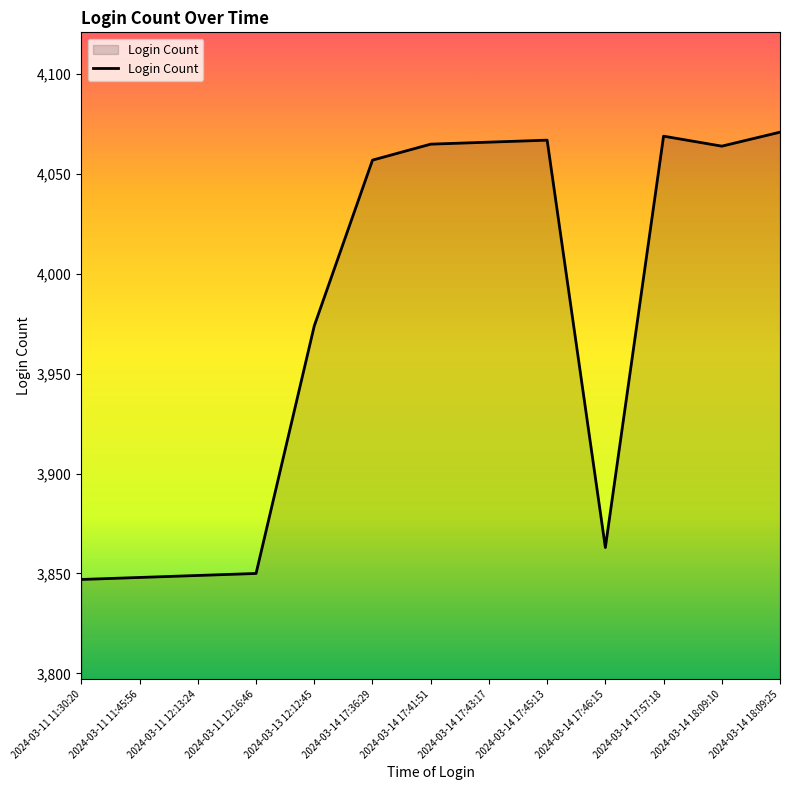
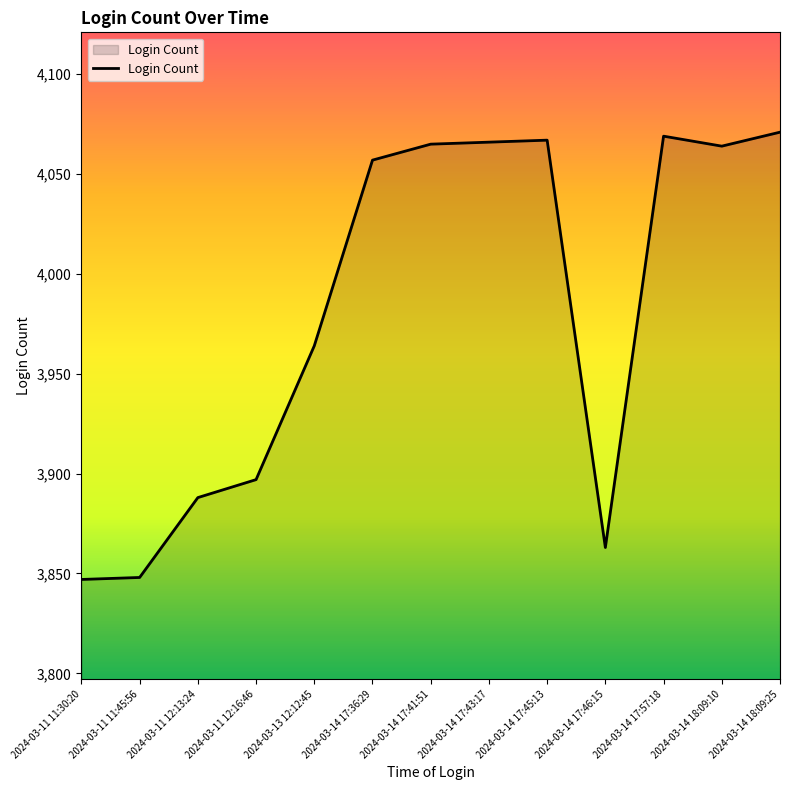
  {
    "2024-03-11 11:30:20": "3,847",
    "2024-03-11 11:45:56": "3,848",
-   "2024-03-11 12:13:24": "3,849",
-   "2024-03-11 12:16:46": "3,850",
-   "2024-03-13 12:12:45": "3,974",
+   "2024-03-11 12:13:24": "3,888",
+   "2024-03-11 12:16:46": "3,897",
+   "2024-03-13 12:12:45": "3,964",
    "2024-03-14 17:36:29": "4,057",
    "2024-03-14 17:41:51": "4,065",
    "2024-03-14 17:43:17": "4,066",
    "2024-03-14 17:45:13": "4,067",
    "2024-03-14 17:46:15": "3,863",
    "2024-03-14 17:57:18": "4,069",
    "2024-03-14 18:09:10": "4,064",
    "2024-03-14 18:09:25": "4,071"
  }
